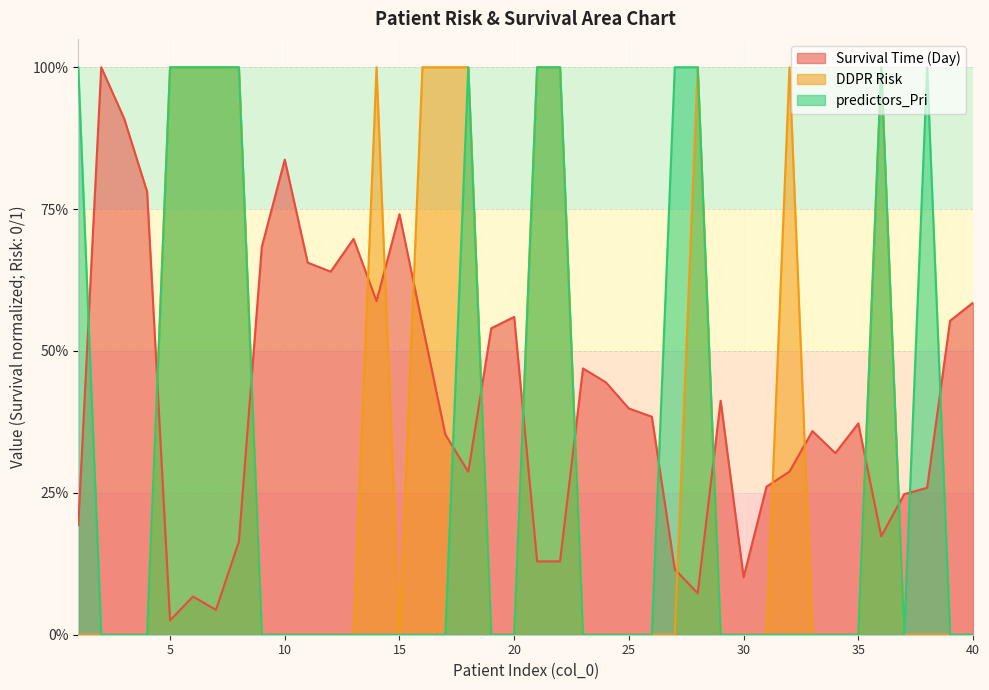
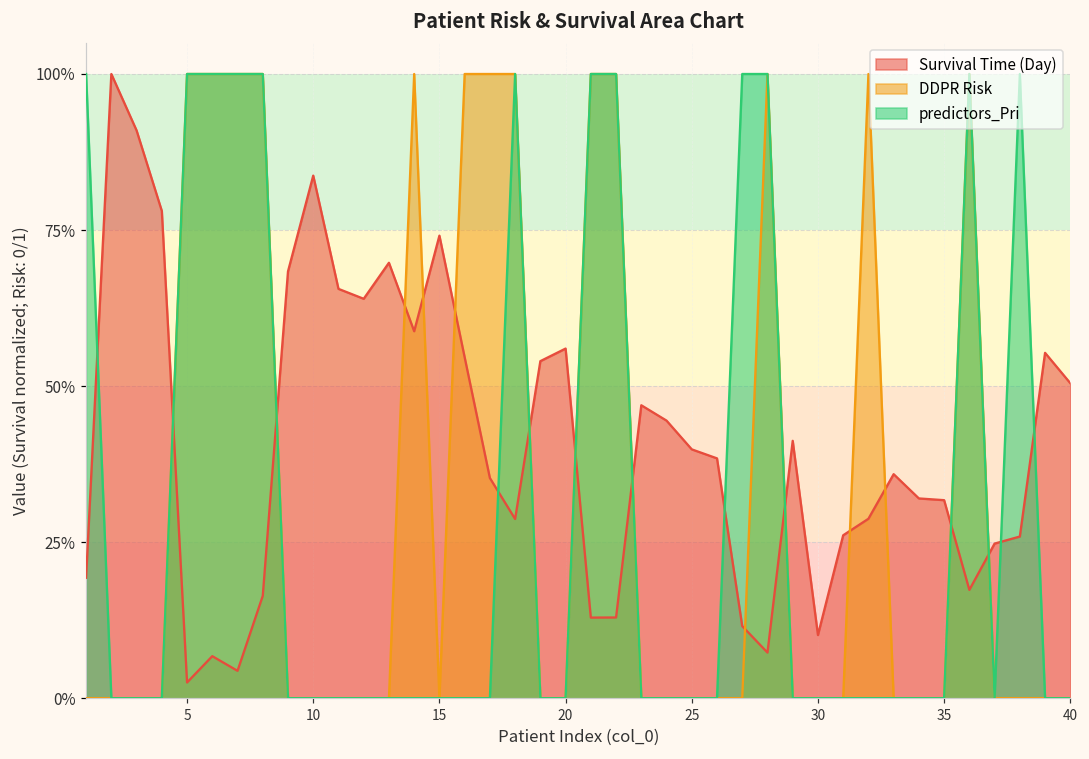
  {
    "Survival Time (Day)": {
      "5": "3%",
      "10": "84%",
      "15": "74%",
      "20": "56%",
      "25": "40%",
      "30": "10%",
-     "35": "37%",
-     "40": "59%"
+     "35": "32%",
+     "40": "50%"
    }
  }
